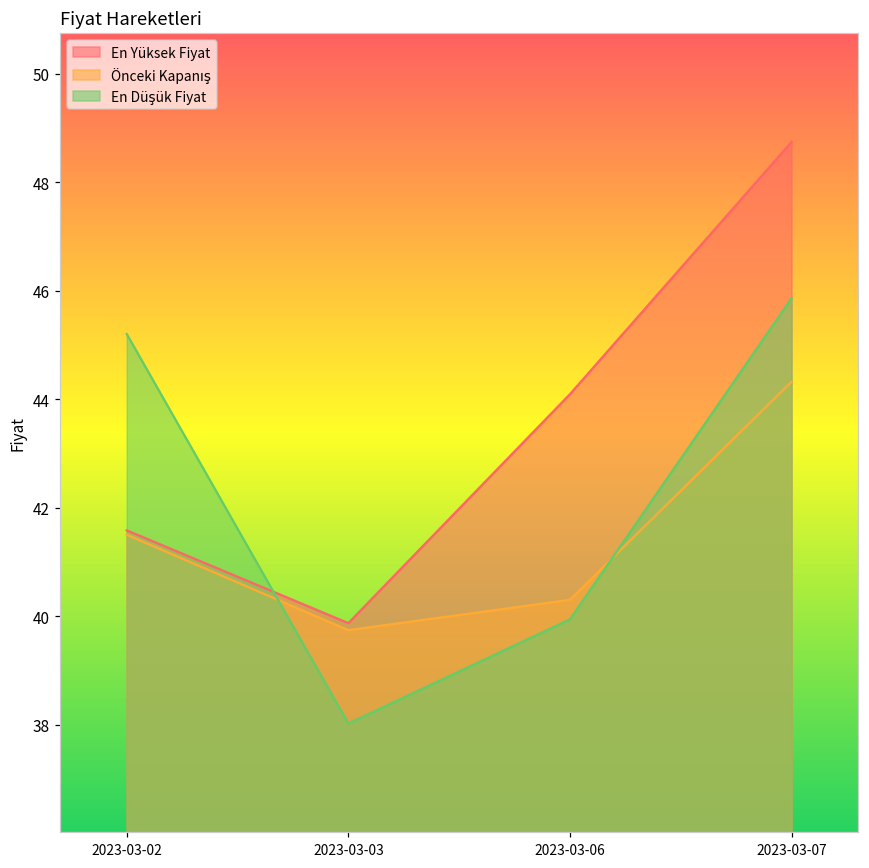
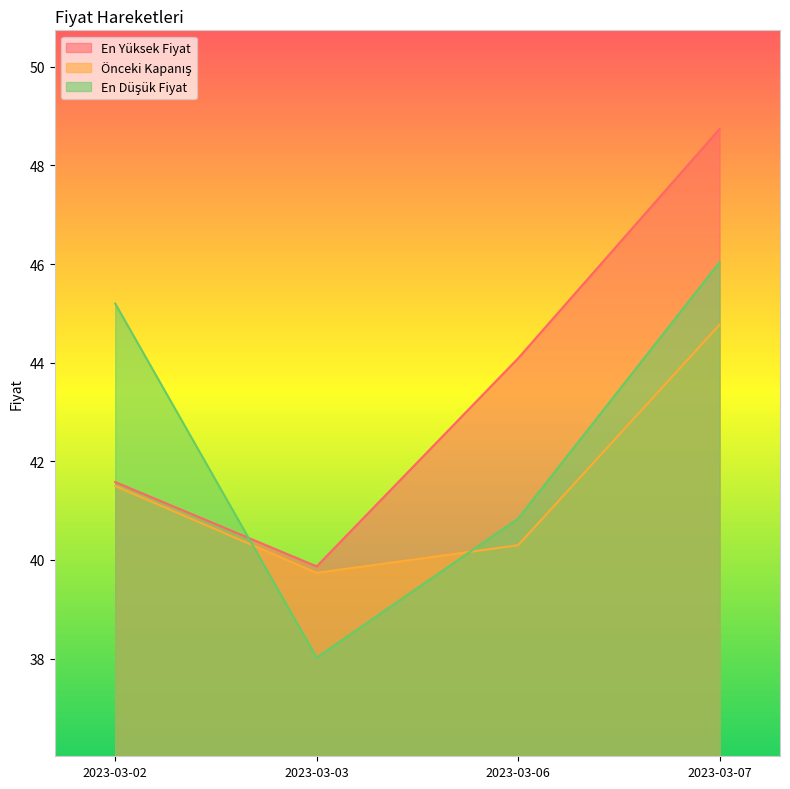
  {
    "En Yüksek Fiyat": {
      "2023-03-02": 41.6,
      "2023-03-03": 39.9,
      "2023-03-06": 44.1,
      "2023-03-07": 48.7
    },
    "Önceki Kapanış": {
      "2023-03-02": 41.5,
      "2023-03-03": 39.7,
      "2023-03-06": 40.3,
-     "2023-03-07": 44.3
+     "2023-03-07": 44.8
    },
    "En Düşük Fiyat": {
      "2023-03-02": 45.2,
      "2023-03-03": 38.0,
-     "2023-03-06": 39.9,
-     "2023-03-07": 45.9
+     "2023-03-06": 40.8,
+     "2023-03-07": 46.0
    }
  }
